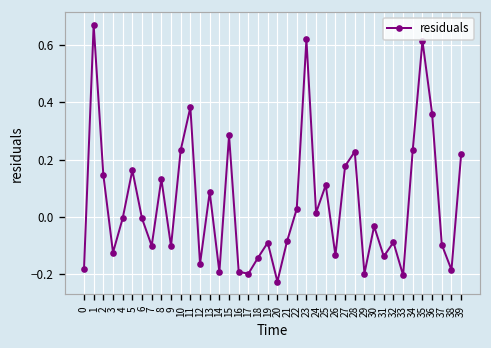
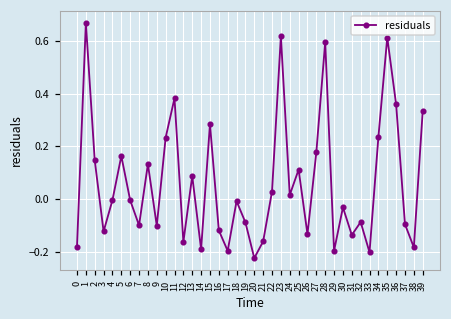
  {
    "0": -0.18,
    "1": 0.67,
    "2": 0.15,
    "3": -0.12,
    "4": 0.00,
    "5": 0.16,
    "6": 0.00,
    "7": -0.10,
    "8": 0.13,
    "9": -0.10,
    "10": 0.23,
    "11": 0.38,
    "12": -0.16,
    "13": 0.09,
    "14": -0.19,
    "15": 0.28,
-   "16": -0.19,
+   "16": -0.12,
    "17": -0.20,
-   "18": -0.14,
+   "18": -0.01,
    "19": -0.09,
    "20": -0.22,
-   "21": -0.08,
+   "21": -0.16,
    "22": 0.03,
    "23": 0.62,
    "24": 0.02,
    "25": 0.11,
    "26": -0.13,
    "27": 0.18,
-   "28": 0.23,
+   "28": 0.60,
    "29": -0.20,
    "30": -0.03,
    "31": -0.14,
    "32": -0.09,
    "33": -0.20,
    "34": 0.24,
    "35": 0.61,
    "36": 0.36,
    "37": -0.10,
    "38": -0.18,
-   "39": 0.22
+   "39": 0.33
  }
